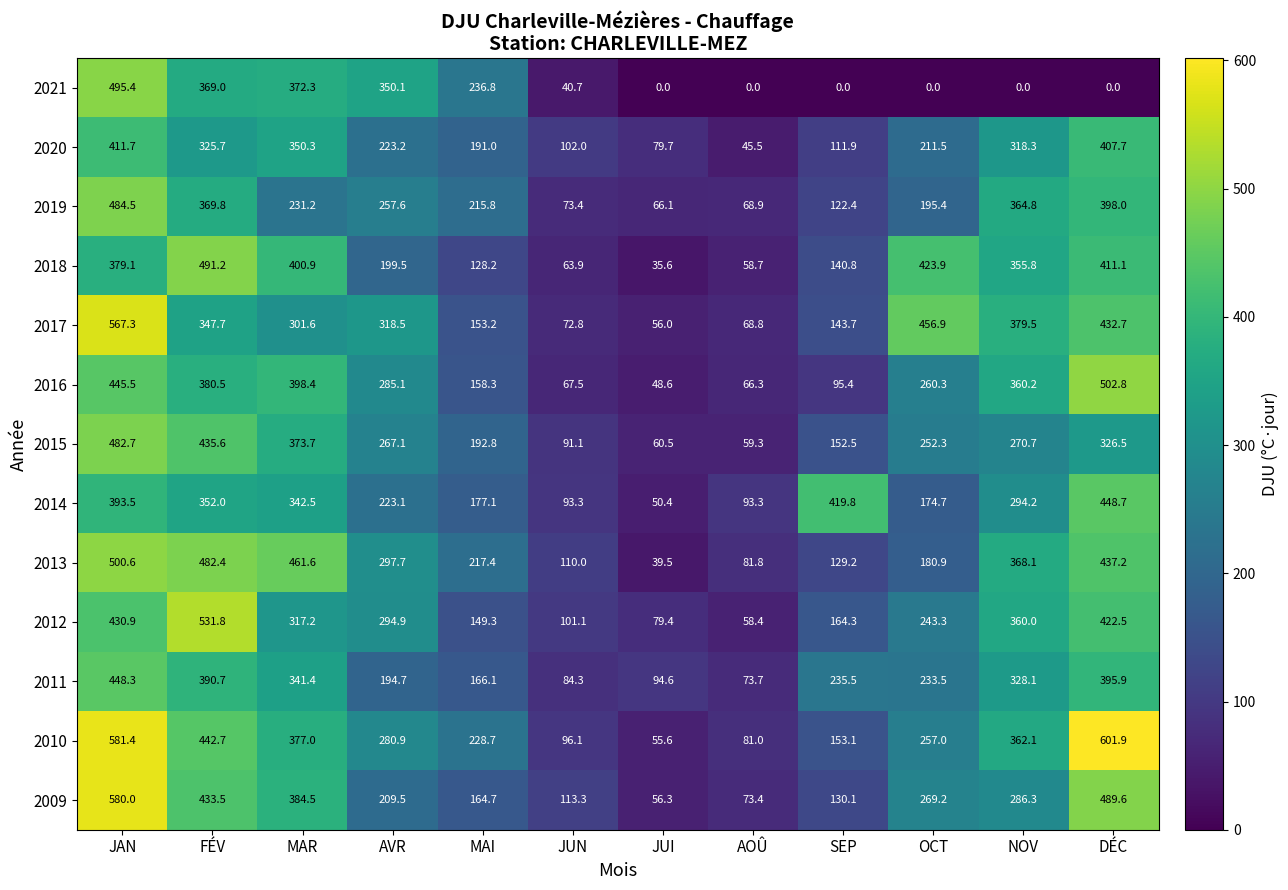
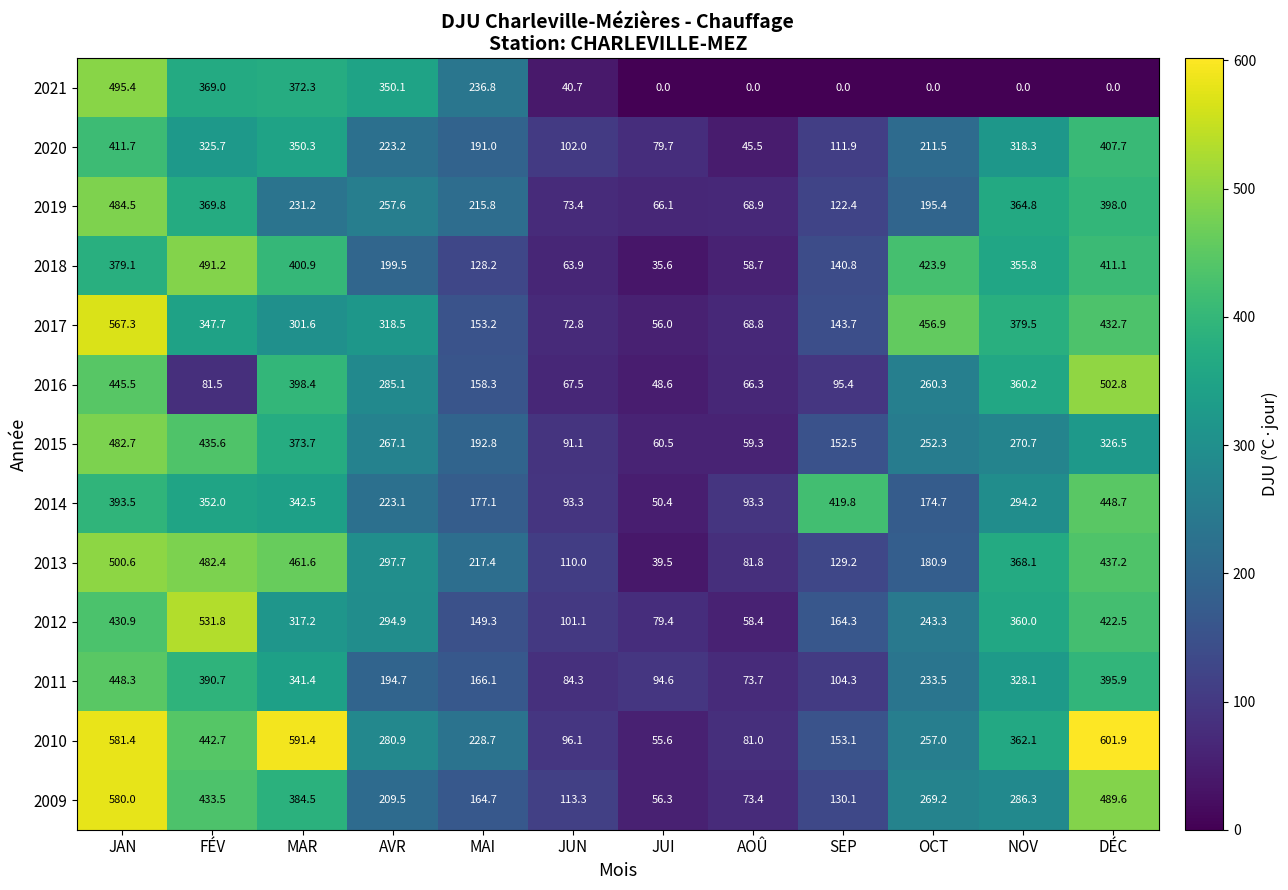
  {
    "2021": {
      "JAN": 495.4,
      "FÉV": 369.0,
      "MAR": 372.3,
      "AVR": 350.1,
      "MAI": 236.8,
      "JUN": 40.7,
      "JUI": 0.0,
      "AOÛ": 0.0,
      "SEP": 0.0,
      "OCT": 0.0,
      "NOV": 0.0,
      "DÉC": 0.0
    },
    "2020": {
      "JAN": 411.7,
      "FÉV": 325.7,
      "MAR": 350.3,
      "AVR": 223.2,
      "MAI": 191.0,
      "JUN": 102.0,
      "JUI": 79.7,
      "AOÛ": 45.5,
      "SEP": 111.9,
      "OCT": 211.5,
      "NOV": 318.3,
      "DÉC": 407.7
    },
    "2019": {
      "JAN": 484.5,
      "FÉV": 369.8,
      "MAR": 231.2,
      "AVR": 257.6,
      "MAI": 215.8,
      "JUN": 73.4,
      "JUI": 66.1,
      "AOÛ": 68.9,
      "SEP": 122.4,
      "OCT": 195.4,
      "NOV": 364.8,
      "DÉC": 398.0
    },
    "2018": {
      "JAN": 379.1,
      "FÉV": 491.2,
      "MAR": 400.9,
      "AVR": 199.5,
      "MAI": 128.2,
      "JUN": 63.9,
      "JUI": 35.6,
      "AOÛ": 58.7,
      "SEP": 140.8,
      "OCT": 423.9,
      "NOV": 355.8,
      "DÉC": 411.1
    },
    "2017": {
      "JAN": 567.3,
      "FÉV": 347.7,
      "MAR": 301.6,
      "AVR": 318.5,
      "MAI": 153.2,
      "JUN": 72.8,
      "JUI": 56.0,
      "AOÛ": 68.8,
      "SEP": 143.7,
      "OCT": 456.9,
      "NOV": 379.5,
      "DÉC": 432.7
    },
    "2016": {
      "JAN": 445.5,
-     "FÉV": 380.5,
+     "FÉV": 81.5,
      "MAR": 398.4,
      "AVR": 285.1,
      "MAI": 158.3,
      "JUN": 67.5,
      "JUI": 48.6,
      "AOÛ": 66.3,
      "SEP": 95.4,
      "OCT": 260.3,
      "NOV": 360.2,
      "DÉC": 502.8
    },
    "2015": {
      "JAN": 482.7,
      "FÉV": 435.6,
      "MAR": 373.7,
      "AVR": 267.1,
      "MAI": 192.8,
      "JUN": 91.1,
      "JUI": 60.5,
      "AOÛ": 59.3,
      "SEP": 152.5,
      "OCT": 252.3,
      "NOV": 270.7,
      "DÉC": 326.5
    },
    "2014": {
      "JAN": 393.5,
      "FÉV": 352.0,
      "MAR": 342.5,
      "AVR": 223.1,
      "MAI": 177.1,
      "JUN": 93.3,
      "JUI": 50.4,
      "AOÛ": 93.3,
      "SEP": 419.8,
      "OCT": 174.7,
      "NOV": 294.2,
      "DÉC": 448.7
    },
    "2013": {
      "JAN": 500.6,
      "FÉV": 482.4,
      "MAR": 461.6,
      "AVR": 297.7,
      "MAI": 217.4,
      "JUN": 110.0,
      "JUI": 39.5,
      "AOÛ": 81.8,
      "SEP": 129.2,
      "OCT": 180.9,
      "NOV": 368.1,
      "DÉC": 437.2
    },
    "2012": {
      "JAN": 430.9,
      "FÉV": 531.8,
      "MAR": 317.2,
      "AVR": 294.9,
      "MAI": 149.3,
      "JUN": 101.1,
      "JUI": 79.4,
      "AOÛ": 58.4,
      "SEP": 164.3,
      "OCT": 243.3,
      "NOV": 360.0,
      "DÉC": 422.5
    },
    "2011": {
      "JAN": 448.3,
      "FÉV": 390.7,
      "MAR": 341.4,
      "AVR": 194.7,
      "MAI": 166.1,
      "JUN": 84.3,
      "JUI": 94.6,
      "AOÛ": 73.7,
-     "SEP": 235.5,
+     "SEP": 104.3,
      "OCT": 233.5,
      "NOV": 328.1,
      "DÉC": 395.9
    },
    "2010": {
      "JAN": 581.4,
      "FÉV": 442.7,
-     "MAR": 377.0,
+     "MAR": 591.4,
      "AVR": 280.9,
      "MAI": 228.7,
      "JUN": 96.1,
      "JUI": 55.6,
      "AOÛ": 81.0,
      "SEP": 153.1,
      "OCT": 257.0,
      "NOV": 362.1,
      "DÉC": 601.9
    },
    "2009": {
      "JAN": 580.0,
      "FÉV": 433.5,
      "MAR": 384.5,
      "AVR": 209.5,
      "MAI": 164.7,
      "JUN": 113.3,
      "JUI": 56.3,
      "AOÛ": 73.4,
      "SEP": 130.1,
      "OCT": 269.2,
      "NOV": 286.3,
      "DÉC": 489.6
    }
  }
